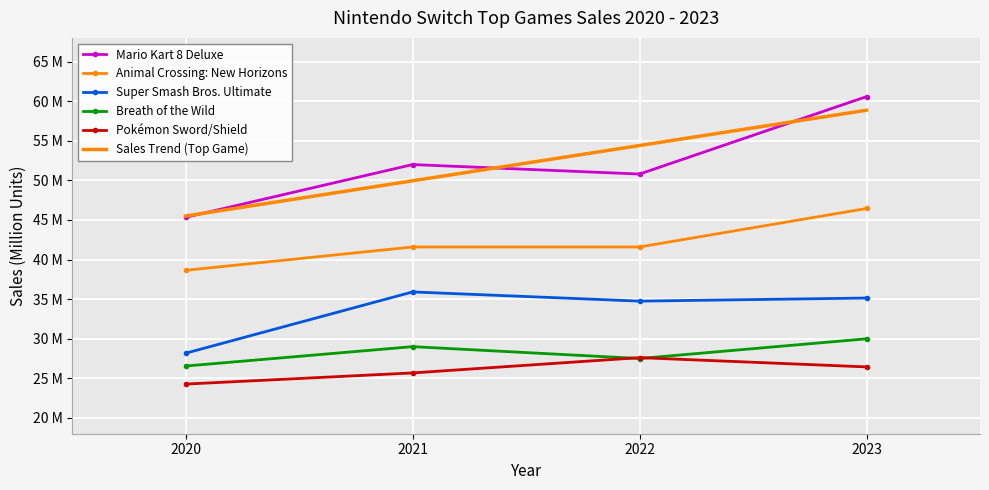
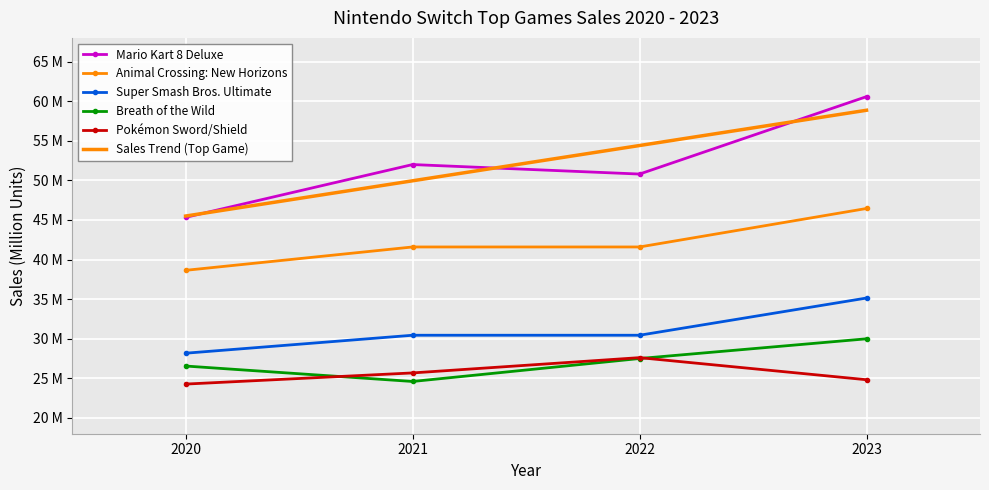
  {
    "Mario Kart 8 Deluxe": {
      "2021": 52000000,
      "2022": 51000000,
      "2023": 61000000
    },
    "Super Smash Bros. Ultimate": {
      "2020": 28000000,
-     "2021": 36000000,
-     "2022": 35000000,
+     "2021": 30000000,
+     "2022": 30000000,
      "2023": 35000000
    },
    "Breath of the Wild": {
      "2020": 27000000,
-     "2021": 29000000,
+     "2021": 25000000,
      "2023": 30000000
    },
    "Pokémon Sword/Shield": {
      "2020": 24000000,
      "2021": 26000000,
-     "2023": 26000000
+     "2023": 25000000
    }
  }
